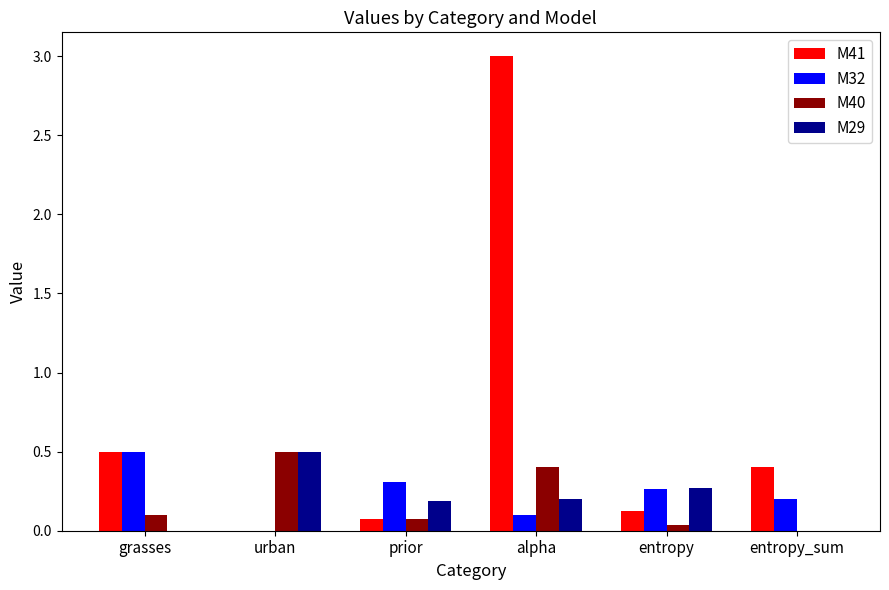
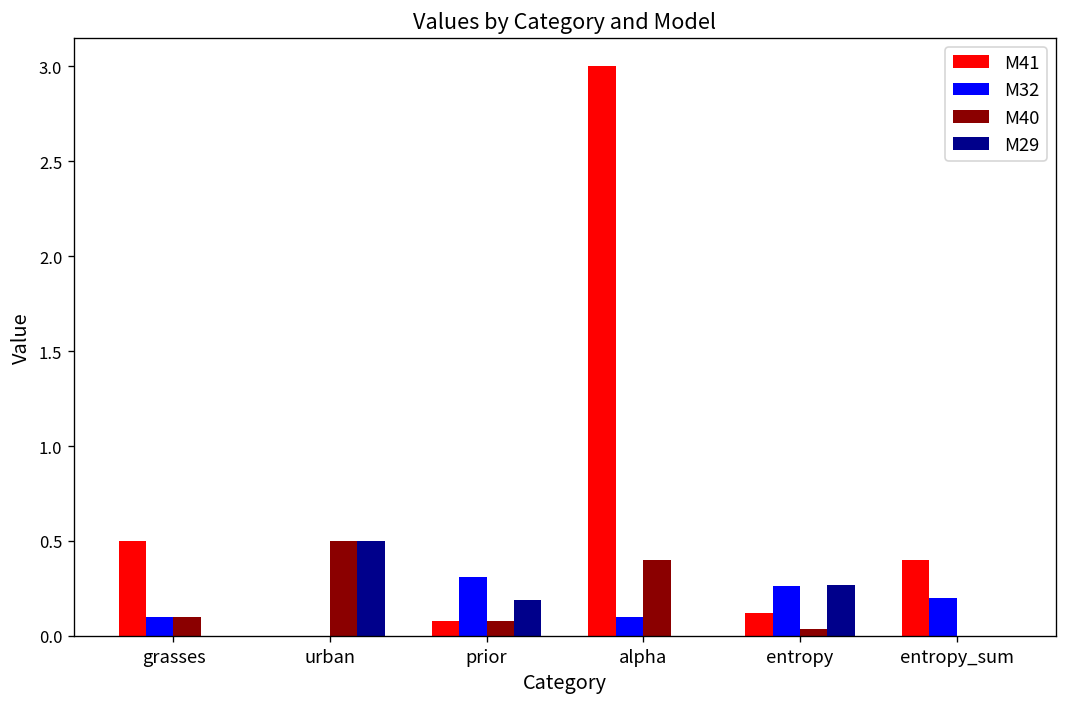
  {
    "M41": {
      "grasses": 0.5,
      "urban": 0.0,
      "prior": 0.08,
      "alpha": 3.0,
      "entropy": 0.12,
      "entropy_sum": 0.4
    },
    "M32": {
-     "grasses": 0.5,
+     "grasses": 0.1,
      "urban": 0.0,
      "prior": 0.3,
      "alpha": 0.1,
      "entropy": 0.26,
      "entropy_sum": 0.2
    },
    "M40": {
      "grasses": 0.1,
      "urban": 0.5,
      "prior": 0.08,
      "alpha": 0.4,
      "entropy": 0.04,
      "entropy_sum": 0.0
    },
    "M29": {
      "grasses": 0.0,
      "urban": 0.5,
      "prior": 0.2,
-     "alpha": 0.2,
+     "alpha": 0.0,
      "entropy": 0.27,
      "entropy_sum": 0.0
    }
  }
